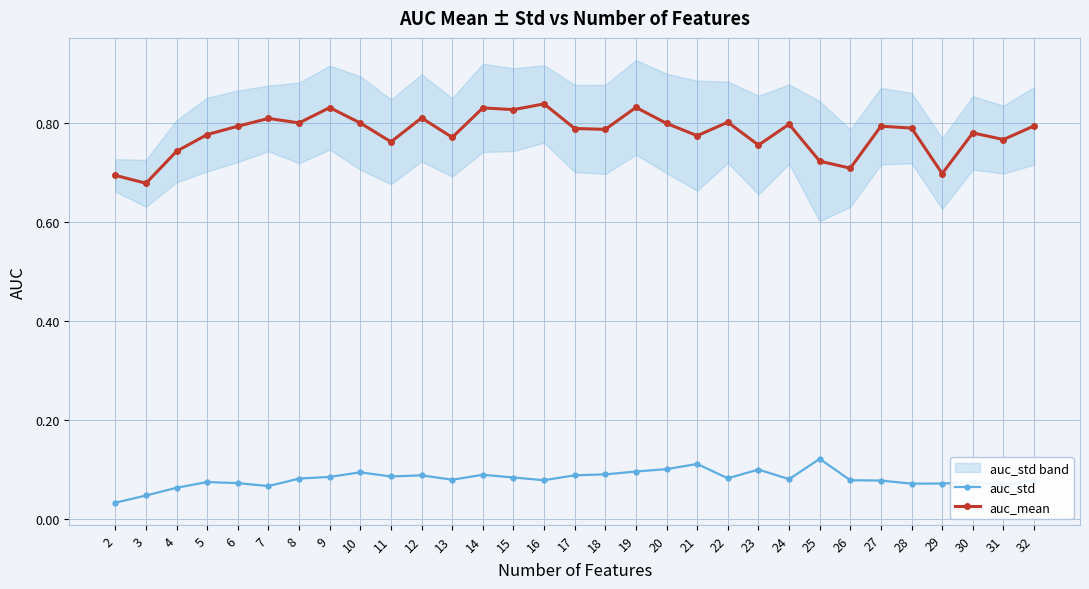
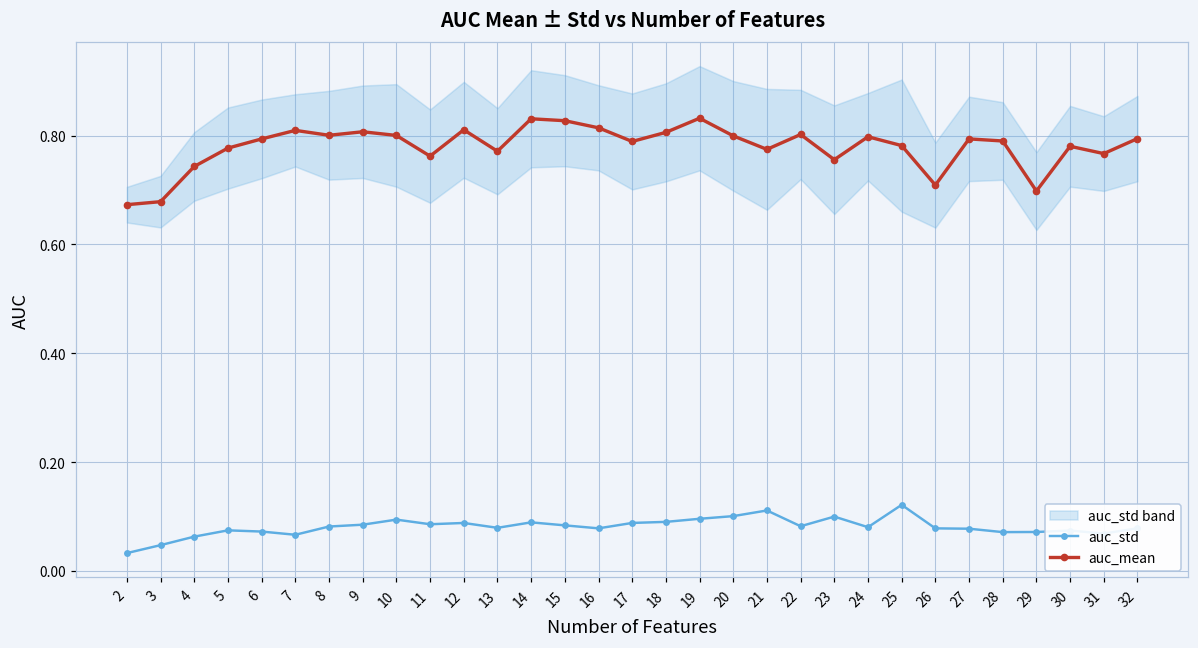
  {
    "auc_mean": {
-     "2": 0.69,
+     "2": 0.67,
      "3": 0.68,
      "4": 0.74,
      "5": 0.78,
      "6": 0.79,
      "7": 0.81,
      "8": 0.80,
-     "9": 0.83,
+     "9": 0.81,
      "10": 0.80,
      "11": 0.76,
      "12": 0.81,
      "13": 0.77,
      "14": 0.83,
      "15": 0.83,
-     "16": 0.84,
+     "16": 0.81,
      "17": 0.79,
-     "18": 0.79,
+     "18": 0.81,
      "19": 0.83,
      "20": 0.80,
      "21": 0.77,
      "22": 0.80,
      "23": 0.76,
      "24": 0.80,
-     "25": 0.72,
+     "25": 0.78,
      "26": 0.71,
      "27": 0.79,
      "28": 0.79,
      "29": 0.70,
      "30": 0.78,
      "31": 0.77,
      "32": 0.79
    }
  }
